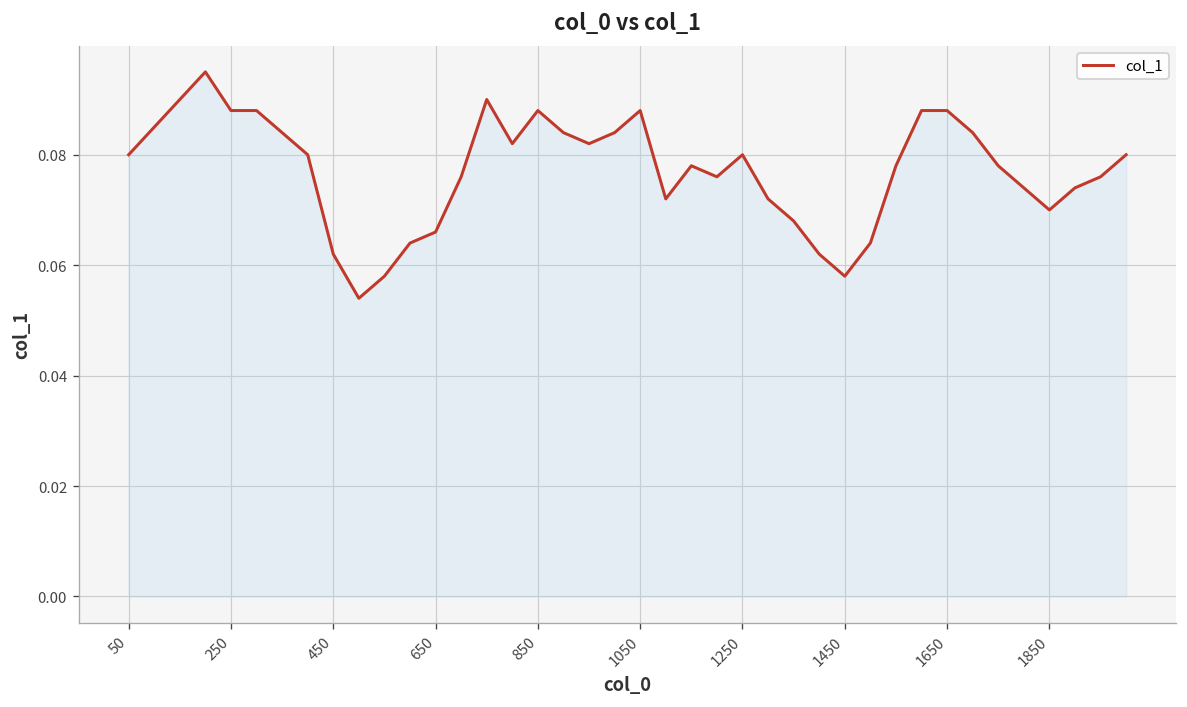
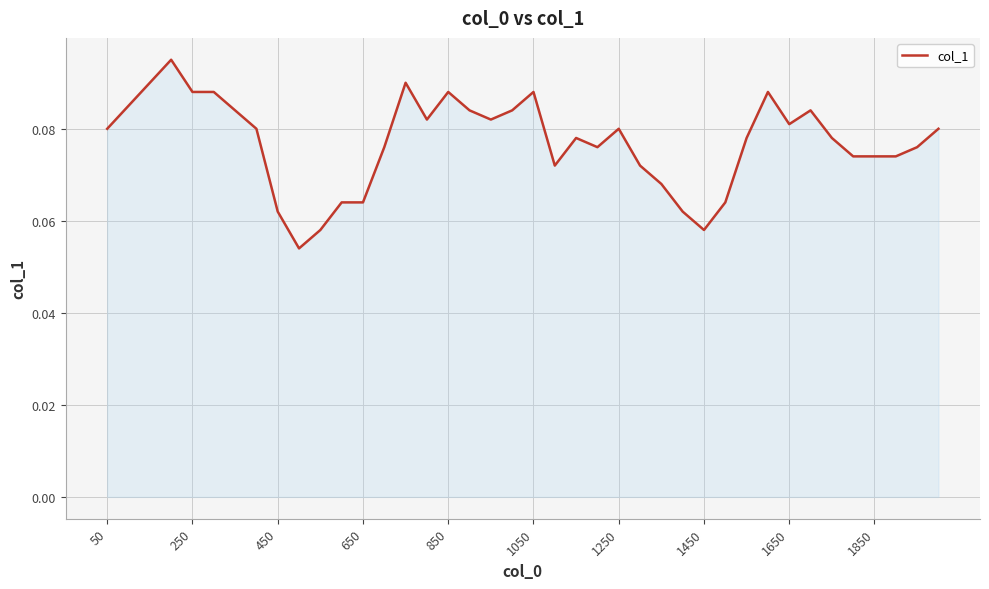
  {
    "50": 0.080,
    "250": 0.088,
    "450": 0.062,
-   "650": 0.066,
+   "650": 0.064,
    "850": 0.088,
    "1050": 0.088,
    "1250": 0.080,
    "1450": 0.058,
-   "1650": 0.088,
-   "1850": 0.070
+   "1650": 0.081,
+   "1850": 0.074
  }
